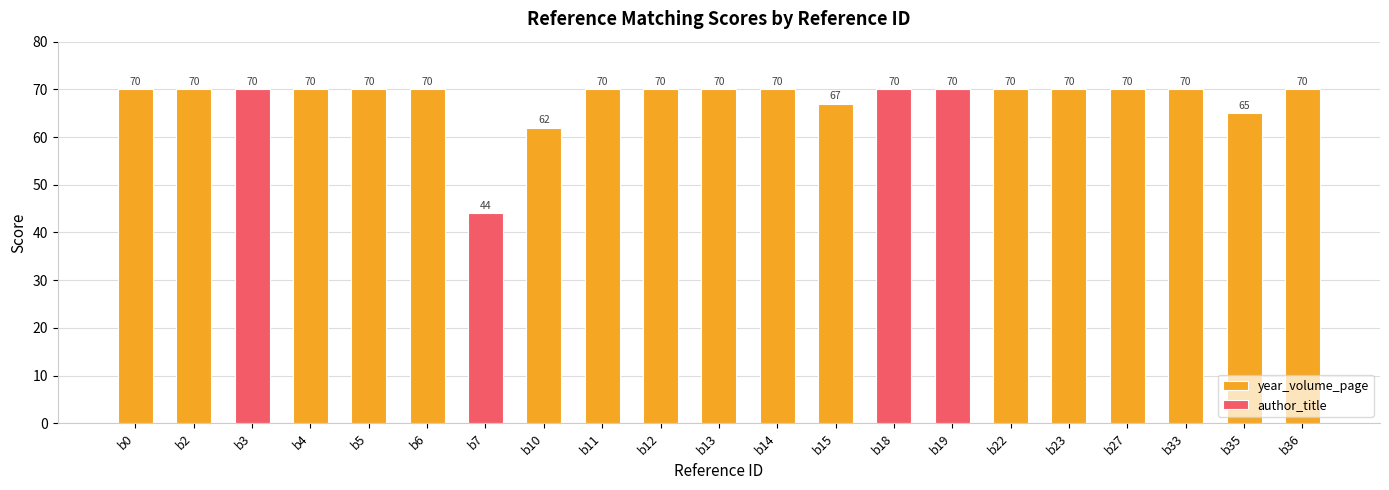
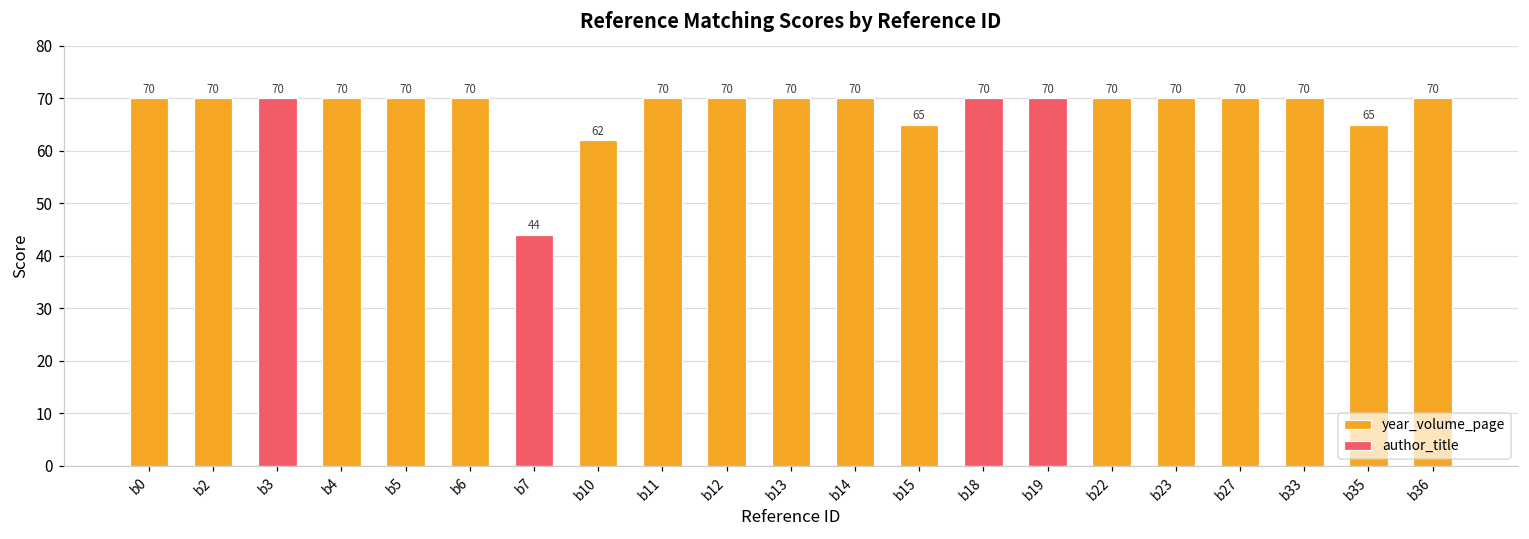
  {
    "year_volume_page": {
      "b0": 70,
      "b2": 70,
      "b4": 70,
      "b5": 70,
      "b6": 70,
      "b10": 62,
      "b11": 70,
      "b12": 70,
      "b13": 70,
      "b14": 70,
-     "b15": 67,
+     "b15": 65,
      "b22": 70,
      "b23": 70,
      "b27": 70,
      "b33": 70,
      "b35": 65,
      "b36": 70
    },
    "author_title": {
      "b3": 70,
      "b7": 44,
      "b18": 70,
      "b19": 70
    }
  }
